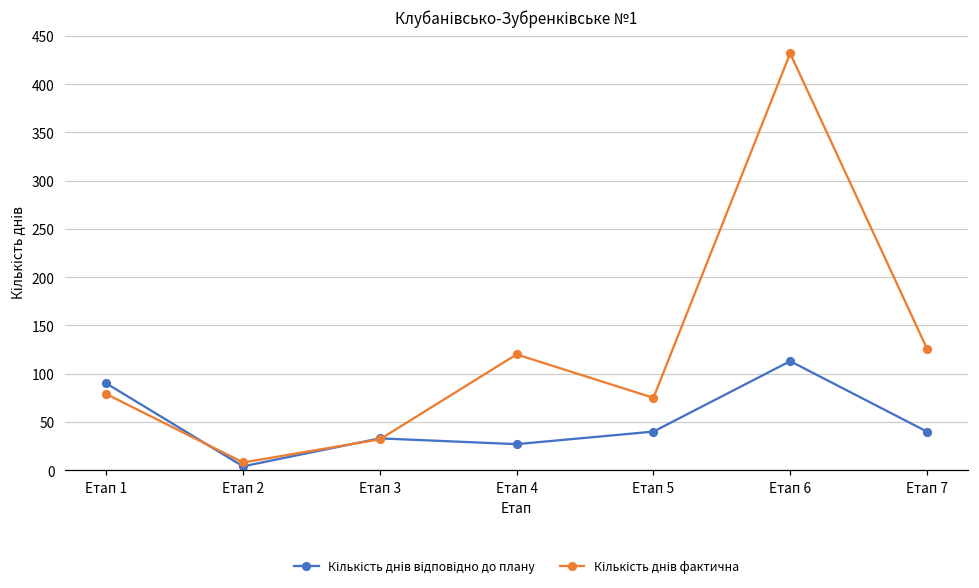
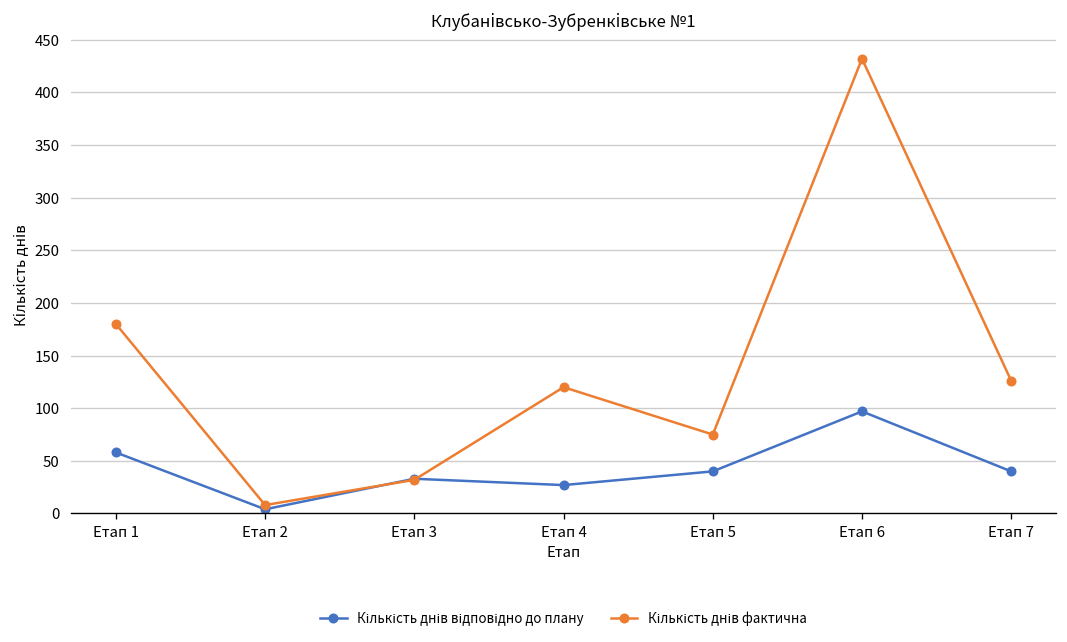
  {
    "Кількість днів відповідно до плану": {
-     "Етап 1": 90,
+     "Етап 1": 60,
      "Етап 2": 0,
      "Етап 4": 30,
      "Етап 5": 40,
-     "Етап 6": 110,
+     "Етап 6": 100,
      "Етап 7": 40
    },
    "Кількість днів фактична": {
-     "Етап 1": 80,
+     "Етап 1": 180,
      "Етап 2": 10,
      "Етап 4": 120,
      "Етап 5": 80,
      "Етап 6": 430,
      "Етап 7": 130
    }
  }
